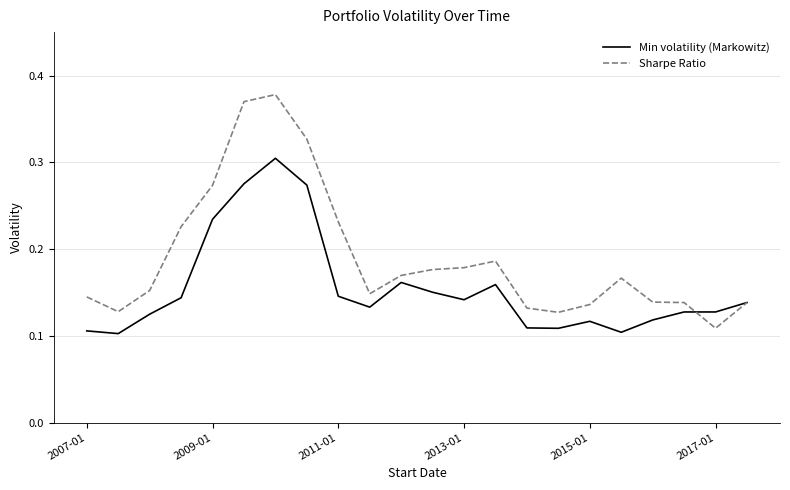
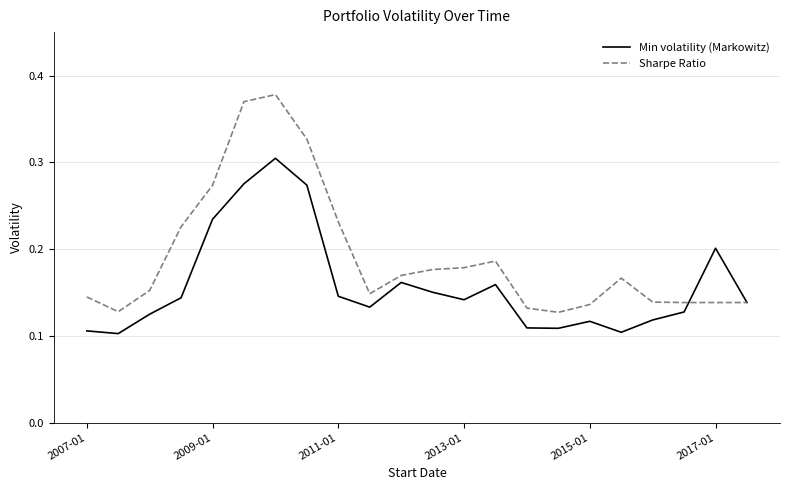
  {
    "Min volatility (Markowitz)": {
      "2007-01": 0.11,
      "2009-01": 0.23,
      "2011-01": 0.15,
      "2013-01": 0.14,
      "2015-01": 0.12,
-     "2017-01": 0.13
+     "2017-01": 0.20
    },
    "Sharpe Ratio": {
      "2007-01": 0.14,
      "2009-01": 0.27,
      "2011-01": 0.23,
      "2013-01": 0.18,
      "2015-01": 0.14,
-     "2017-01": 0.11
+     "2017-01": 0.14
    }
  }
